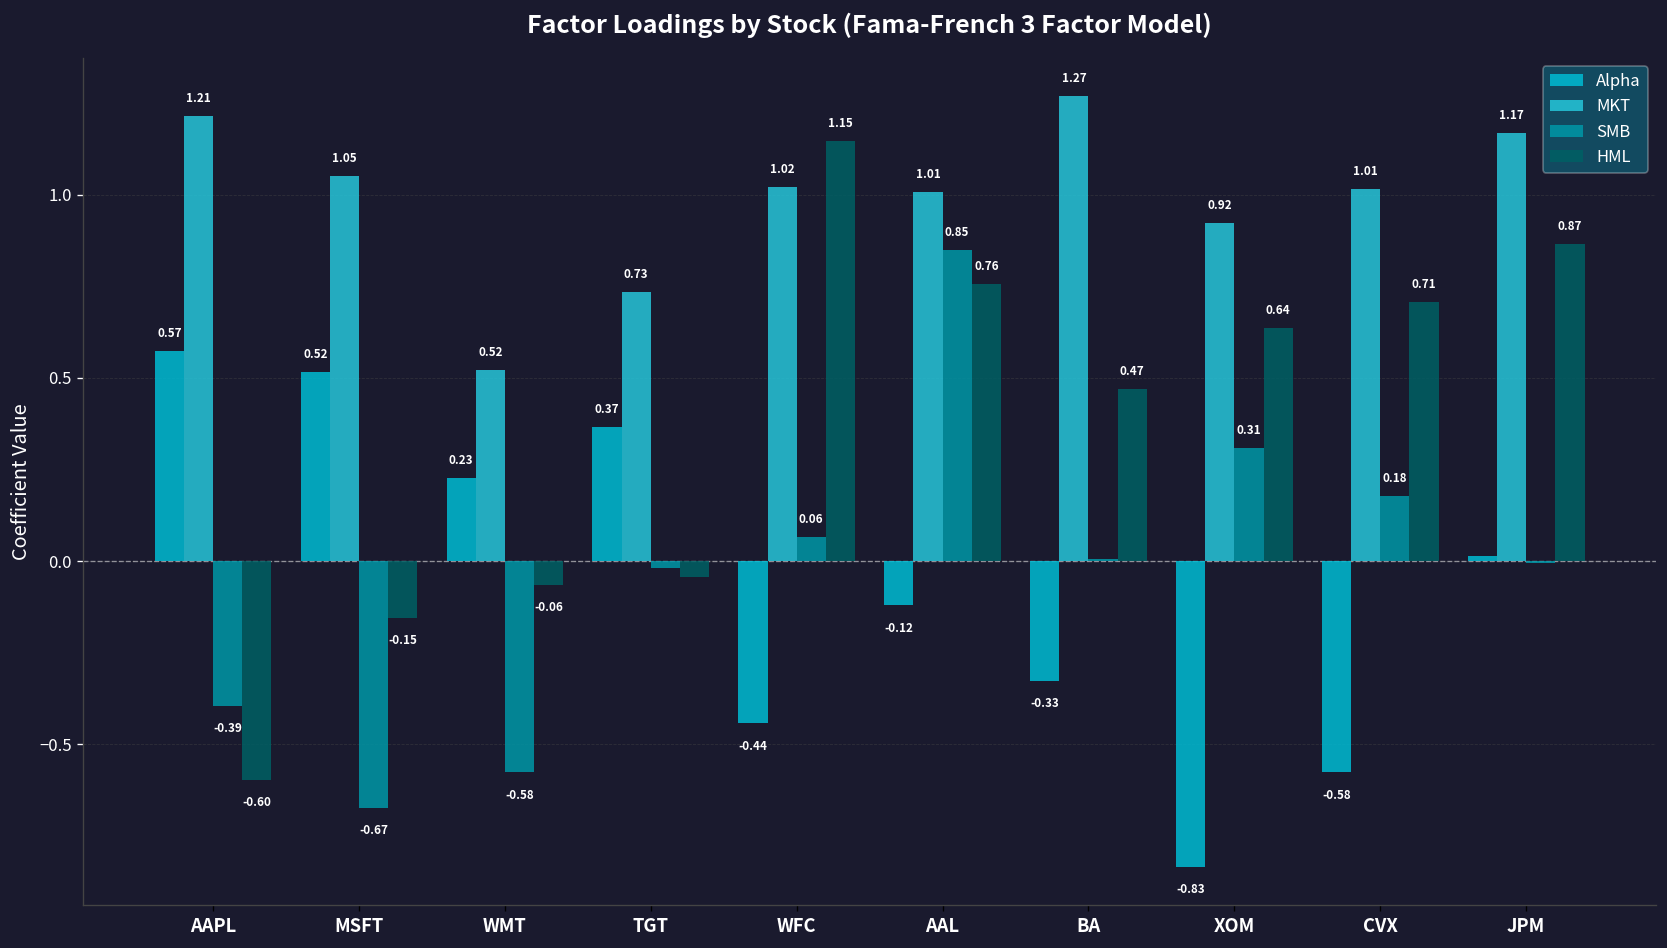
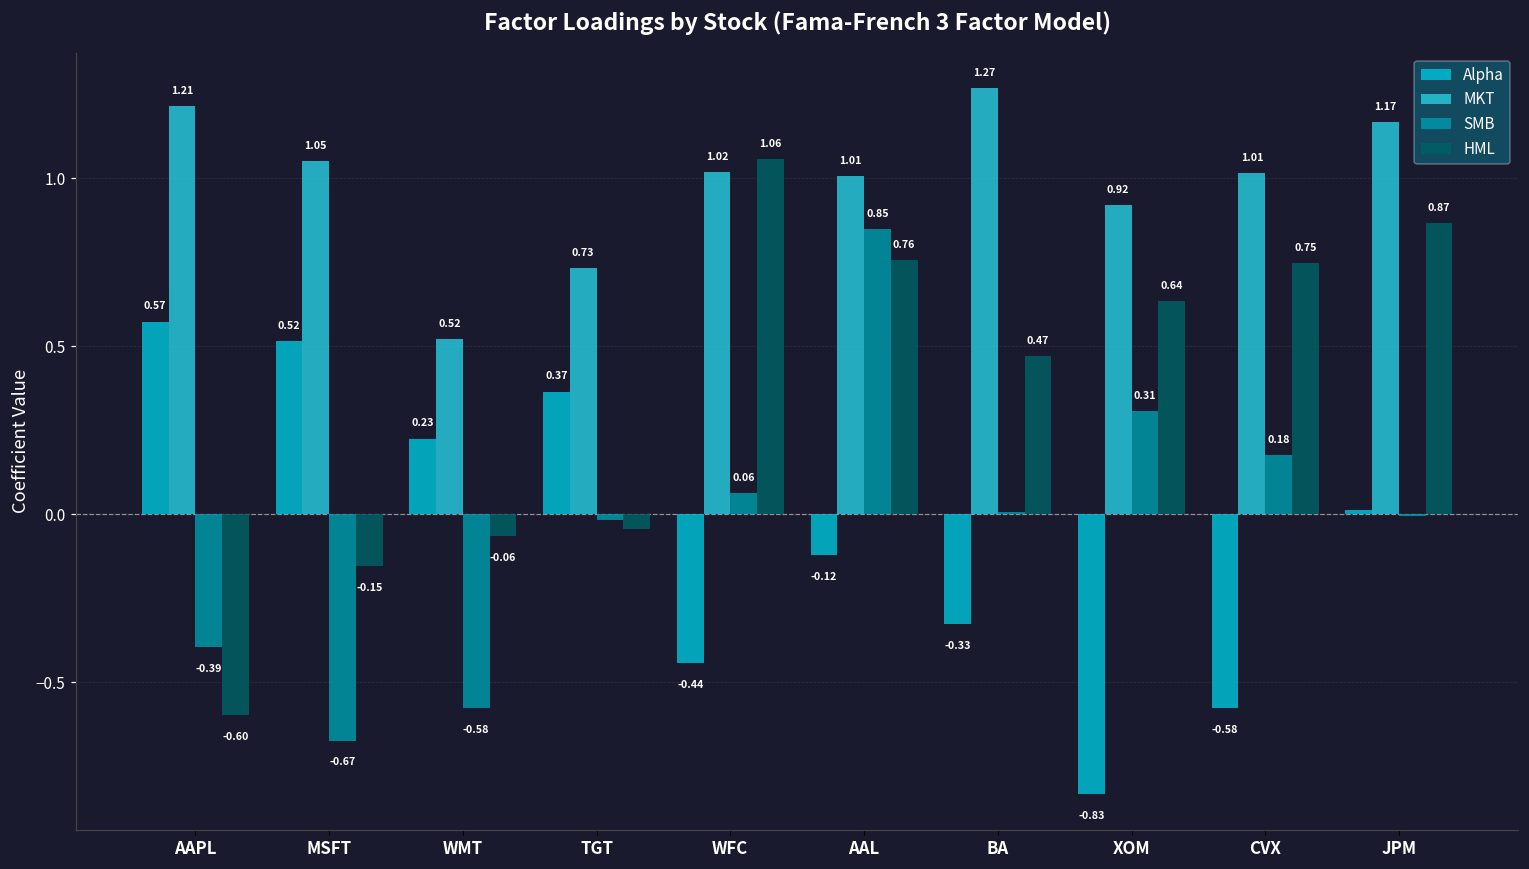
  {
    "HML": {
      "AAPL": -0.60,
      "MSFT": -0.15,
      "WMT": -0.06,
-     "WFC": 1.15,
+     "WFC": 1.06,
      "AAL": 0.76,
      "BA": 0.47,
      "XOM": 0.64,
-     "CVX": 0.71,
+     "CVX": 0.75,
      "JPM": 0.87
    }
  }
